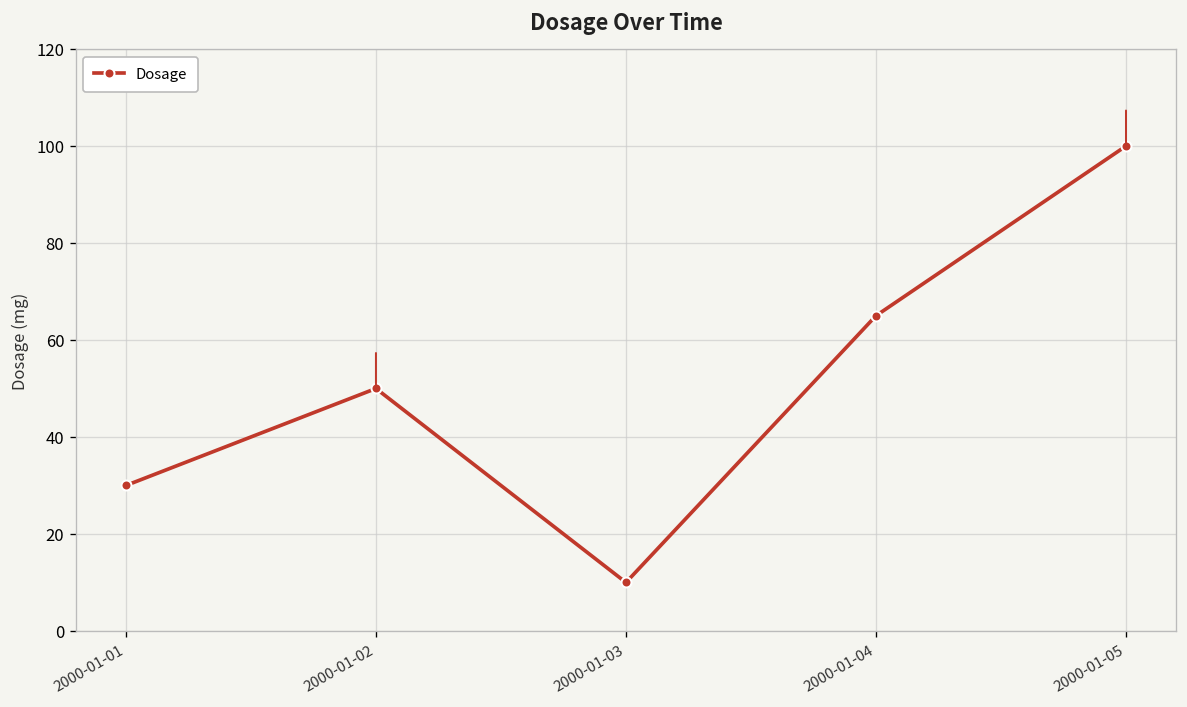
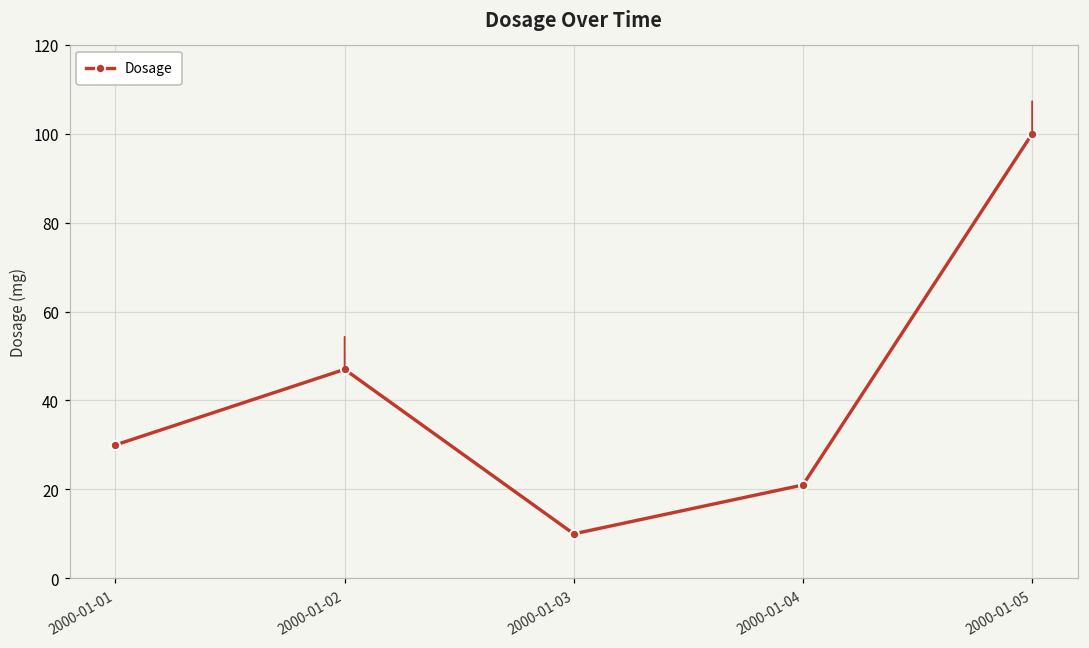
  {
    "2000-01-01": 30,
-   "2000-01-02": 50,
+   "2000-01-02": 47,
    "2000-01-03": 10,
-   "2000-01-04": 65,
+   "2000-01-04": 21,
    "2000-01-05": 100
  }
